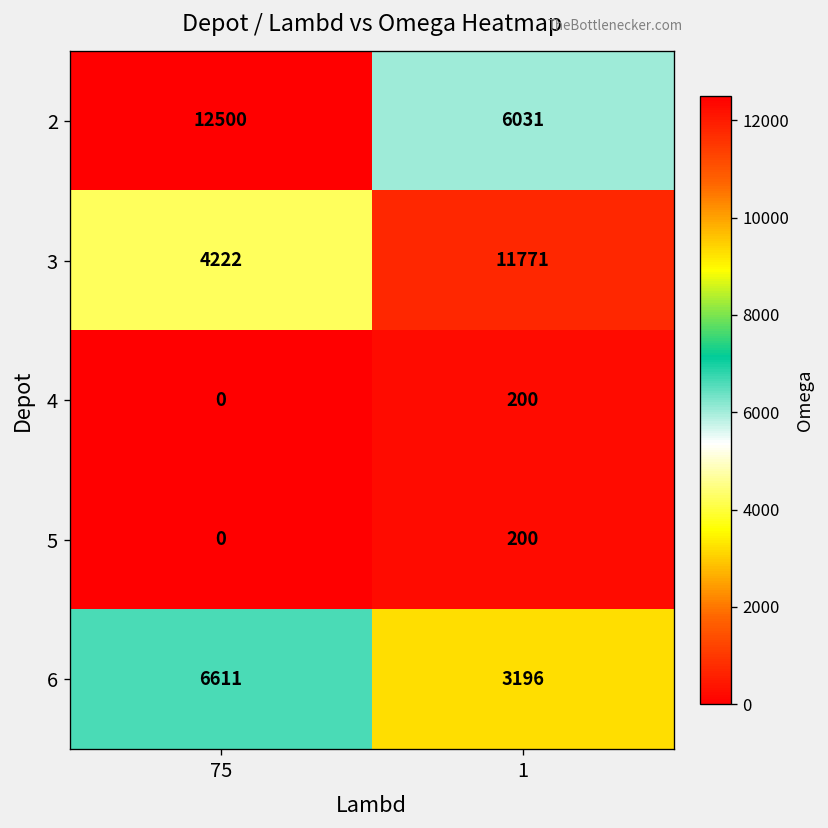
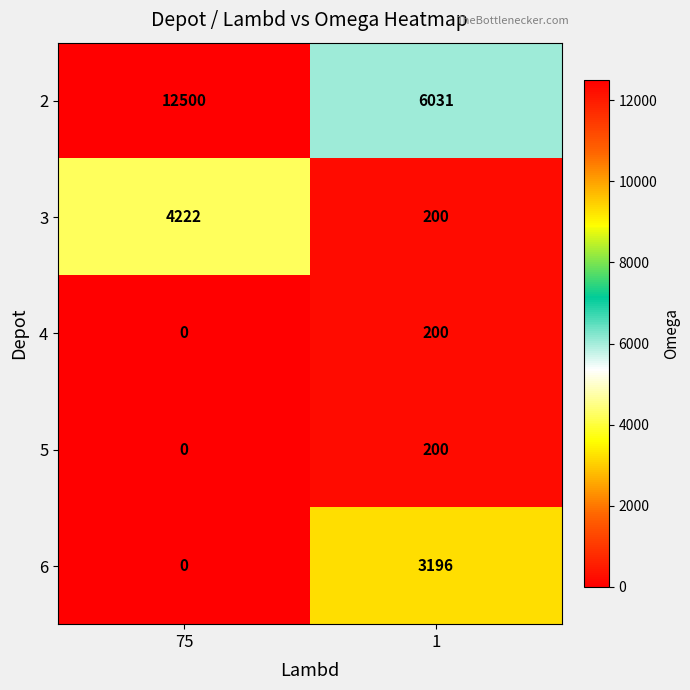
  {
    "2": {
      "75": 12500,
      "1": 6031
    },
    "3": {
      "75": 4222,
-     "1": 11771
+     "1": 200
    },
    "4": {
      "75": 0,
      "1": 200
    },
    "5": {
      "75": 0,
      "1": 200
    },
    "6": {
-     "75": 6611,
+     "75": 0,
      "1": 3196
    }
  }
